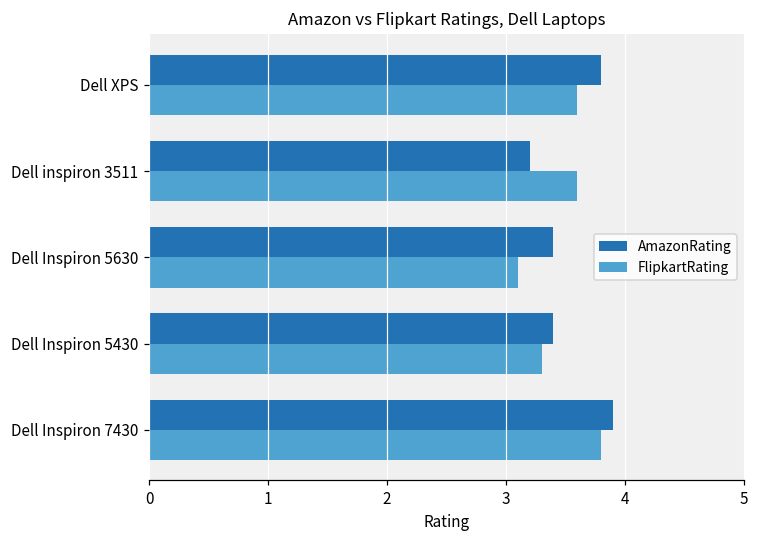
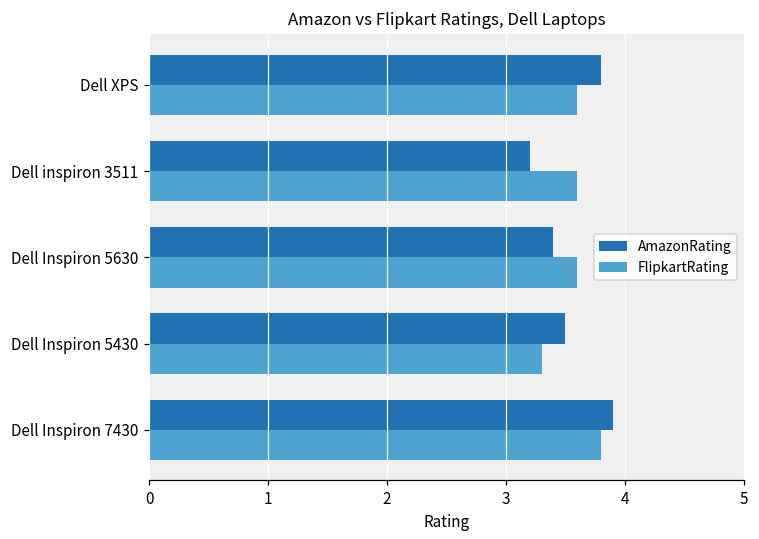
  {
    "AmazonRating": {
      "Dell XPS": 3.8,
      "Dell inspiron 3511": 3.2,
      "Dell Inspiron 5630": 3.4,
-     "Dell Inspiron 5430": 3.4,
+     "Dell Inspiron 5430": 3.5,
      "Dell Inspiron 7430": 3.9
    },
    "FlipkartRating": {
      "Dell XPS": 3.6,
      "Dell inspiron 3511": 3.6,
-     "Dell Inspiron 5630": 3.1,
+     "Dell Inspiron 5630": 3.6,
      "Dell Inspiron 5430": 3.3,
      "Dell Inspiron 7430": 3.8
    }
  }
